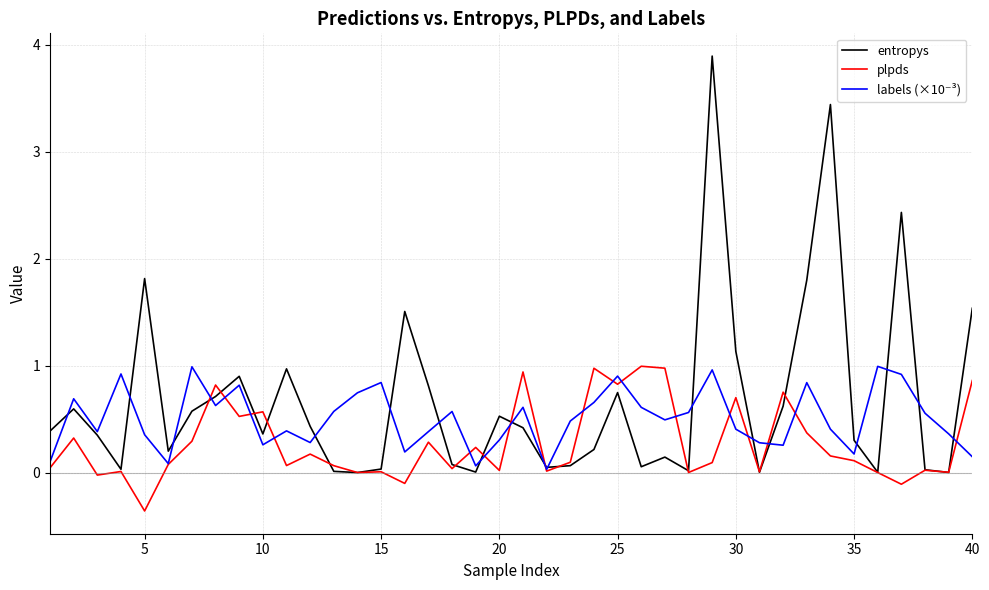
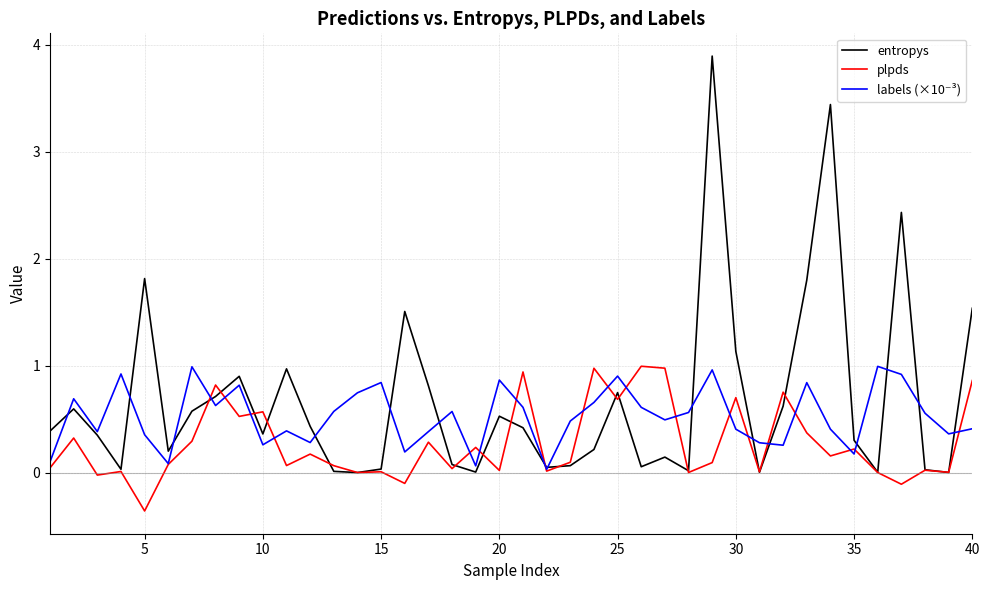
  {
    "entropys": {
      "5": 1.81,
      "10": 0.36,
      "15": 0.03,
      "20": 0.53,
      "25": 0.75,
      "30": 1.13,
      "35": 0.30,
      "40": 1.54
    },
    "plpds": {
      "5": -0.36,
      "10": 0.57,
      "15": 0.01,
      "20": 0.02,
-     "25": 0.83,
+     "25": 0.68,
      "30": 0.70,
-     "35": 0.11,
+     "35": 0.22,
      "40": 0.86
    },
    "labels (×10⁻³)": {
      "5": 0.35,
      "10": 0.26,
      "15": 0.84,
-     "20": 0.31,
+     "20": 0.87,
      "25": 0.90,
      "30": 0.41,
      "35": 0.17,
-     "40": 0.15
+     "40": 0.41
    }
  }
